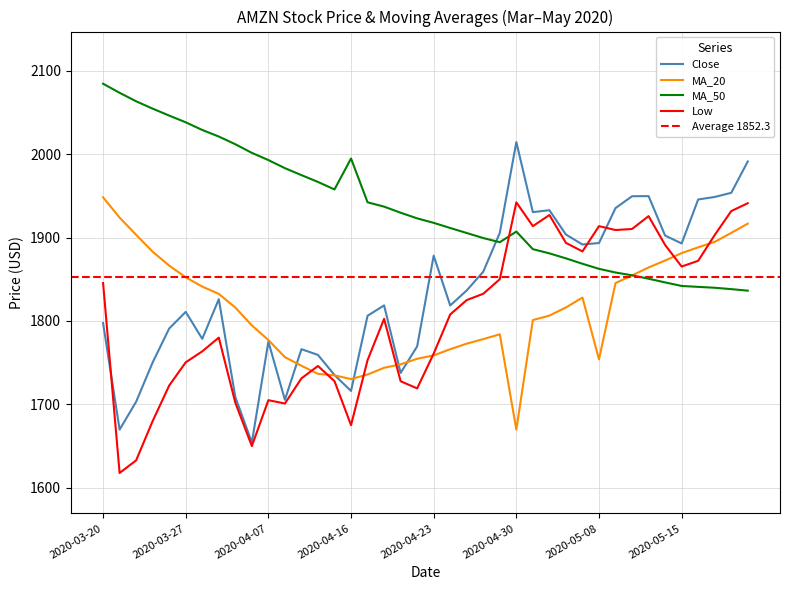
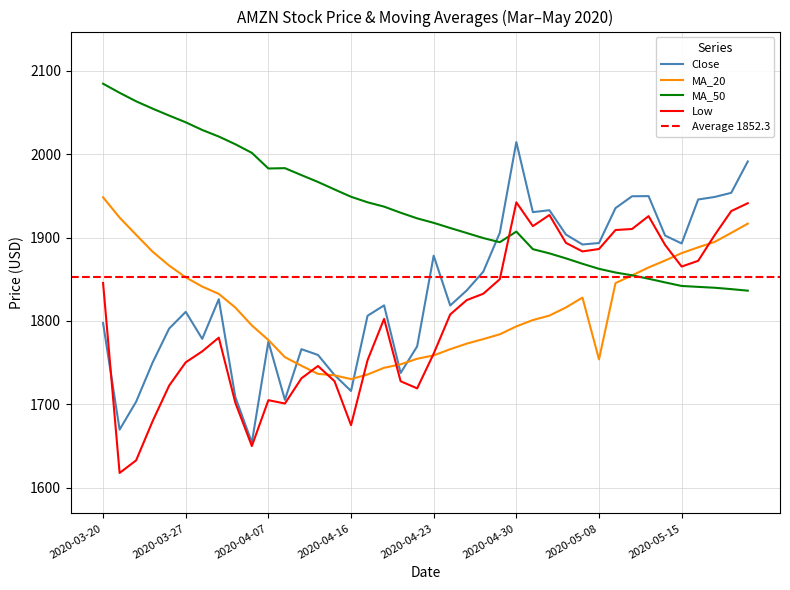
  {
    "Close": {
      "2020-03-20": 1800,
      "2020-03-27": 1810,
      "2020-04-16": 1720,
      "2020-04-23": 1880,
      "2020-04-30": 2010,
      "2020-05-08": 1890,
      "2020-05-15": 1890
    },
    "MA_20": {
      "2020-03-20": 1950,
      "2020-03-27": 1850,
      "2020-04-16": 1730,
-     "2020-04-30": 1670,
+     "2020-04-30": 1790,
      "2020-05-08": 1750,
      "2020-05-15": 1880
    },
    "MA_50": {
      "2020-03-20": 2080,
      "2020-03-27": 2040,
-     "2020-04-07": 1990,
-     "2020-04-16": 1990,
+     "2020-04-07": 1980,
+     "2020-04-16": 1950,
      "2020-04-23": 1920,
      "2020-04-30": 1910,
      "2020-05-08": 1860,
      "2020-05-15": 1840
    },
    "Low": {
      "2020-03-20": 1850,
      "2020-03-27": 1750,
      "2020-04-07": 1710,
      "2020-04-16": 1680,
      "2020-04-30": 1940,
-     "2020-05-08": 1910,
+     "2020-05-08": 1890,
      "2020-05-15": 1870
    }
  }
